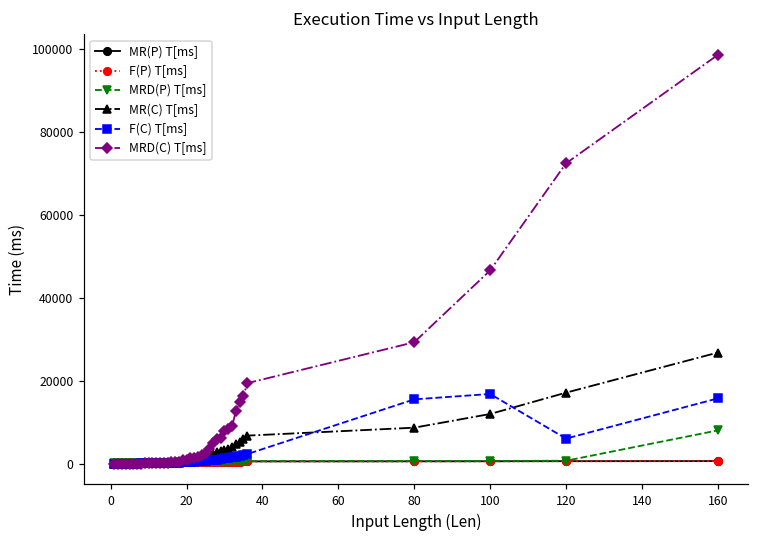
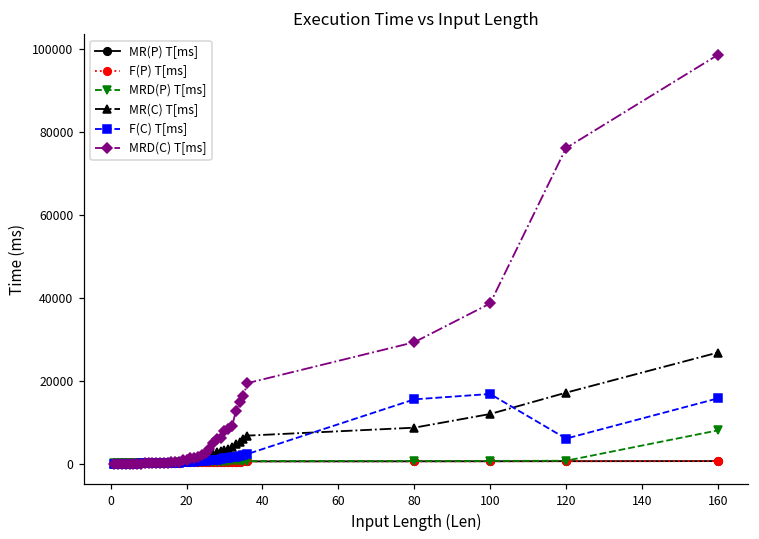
  {
    "MRD(P) T[ms]": {
      "160": 8000
    },
    "F(C) T[ms]": {
      "80": 15000,
      "100": 17000,
      "120": 6000,
      "160": 16000
    },
    "MRD(C) T[ms]": {
      "80": 29000,
-     "100": 47000,
-     "120": 72000,
+     "100": 39000,
+     "120": 76000,
      "160": 99000
    }
  }
